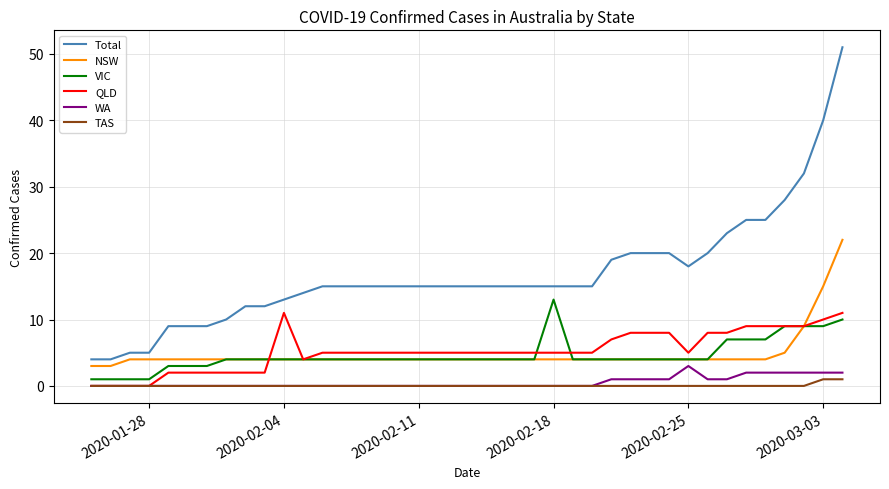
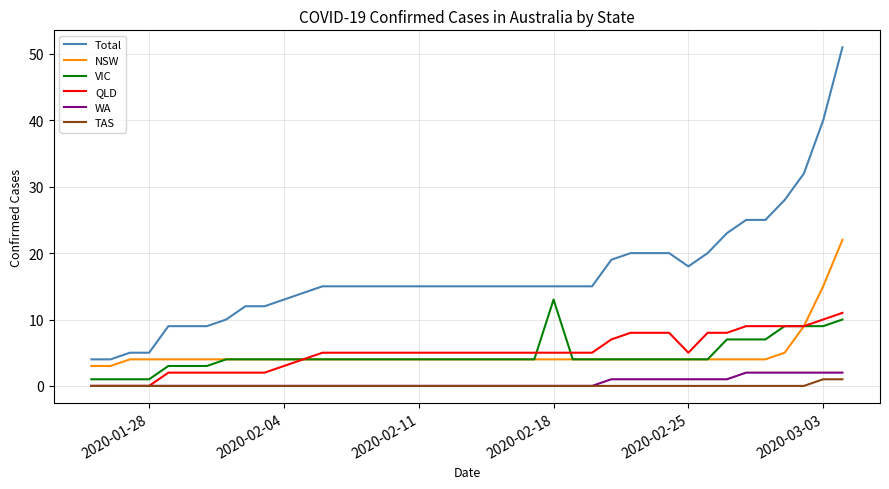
  {
    "Total": {
      "2020-01-28": 5,
      "2020-02-04": 13,
      "2020-02-11": 15,
      "2020-02-18": 15,
      "2020-02-25": 18,
      "2020-03-03": 40
    },
    "NSW": {
      "2020-01-28": 4,
      "2020-02-18": 4,
      "2020-03-03": 15
    },
    "VIC": {
      "2020-01-28": 1,
      "2020-02-18": 13,
      "2020-03-03": 9
    },
    "QLD": {
-     "2020-02-04": 11,
+     "2020-02-04": 3,
      "2020-02-11": 5,
      "2020-02-18": 5,
      "2020-02-25": 5,
      "2020-03-03": 10
    },
    "WA": {
-     "2020-02-25": 3,
+     "2020-02-25": 1,
      "2020-03-03": 2
    },
    "TAS": {
      "2020-02-25": 0,
      "2020-03-03": 1
    }
  }
